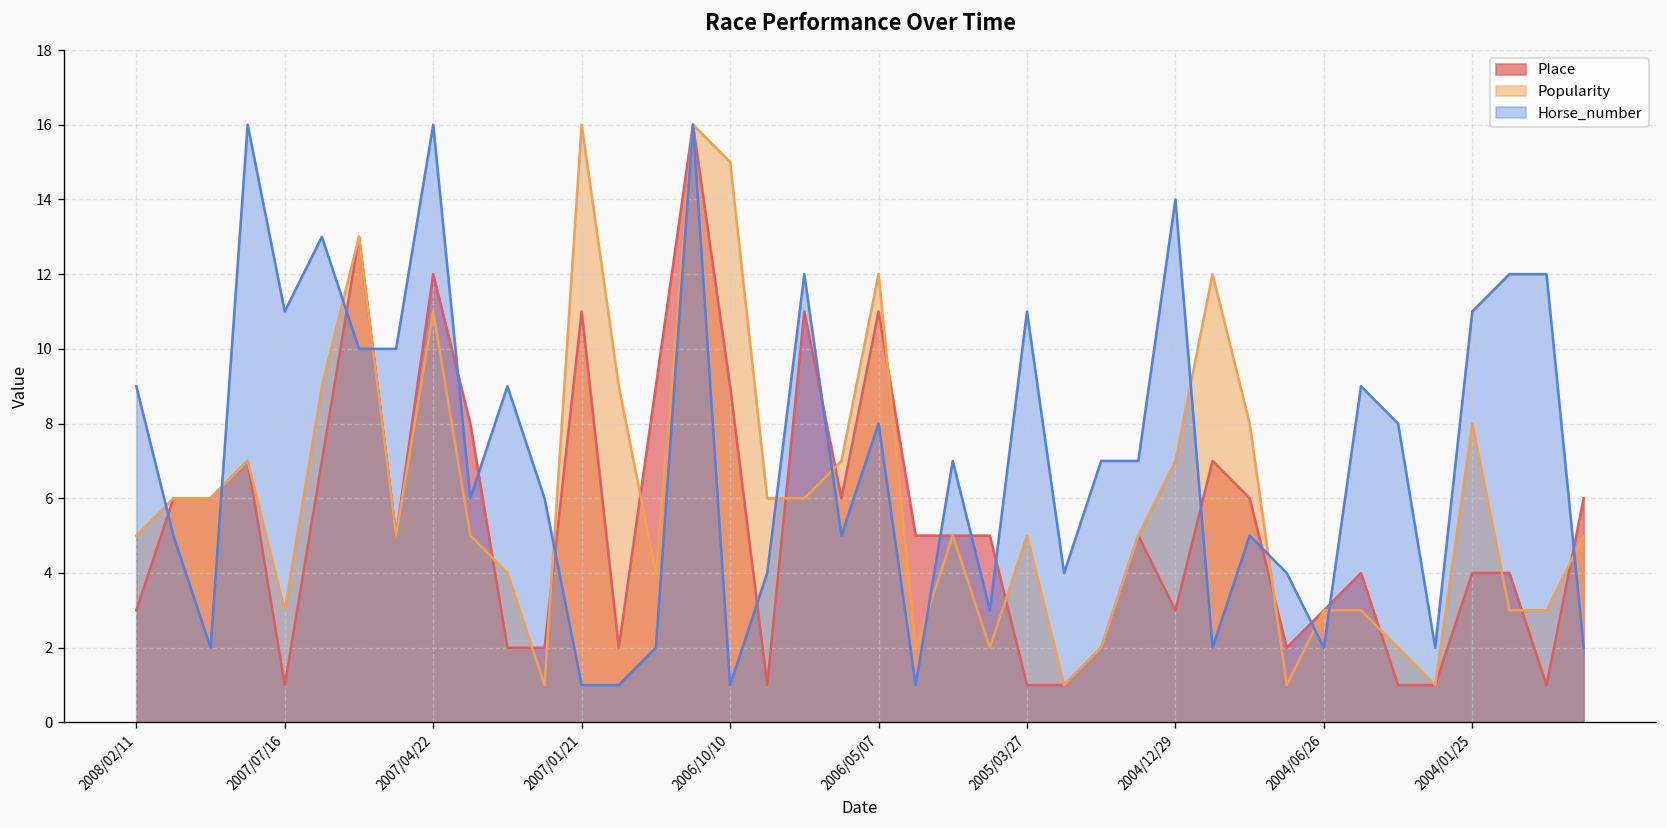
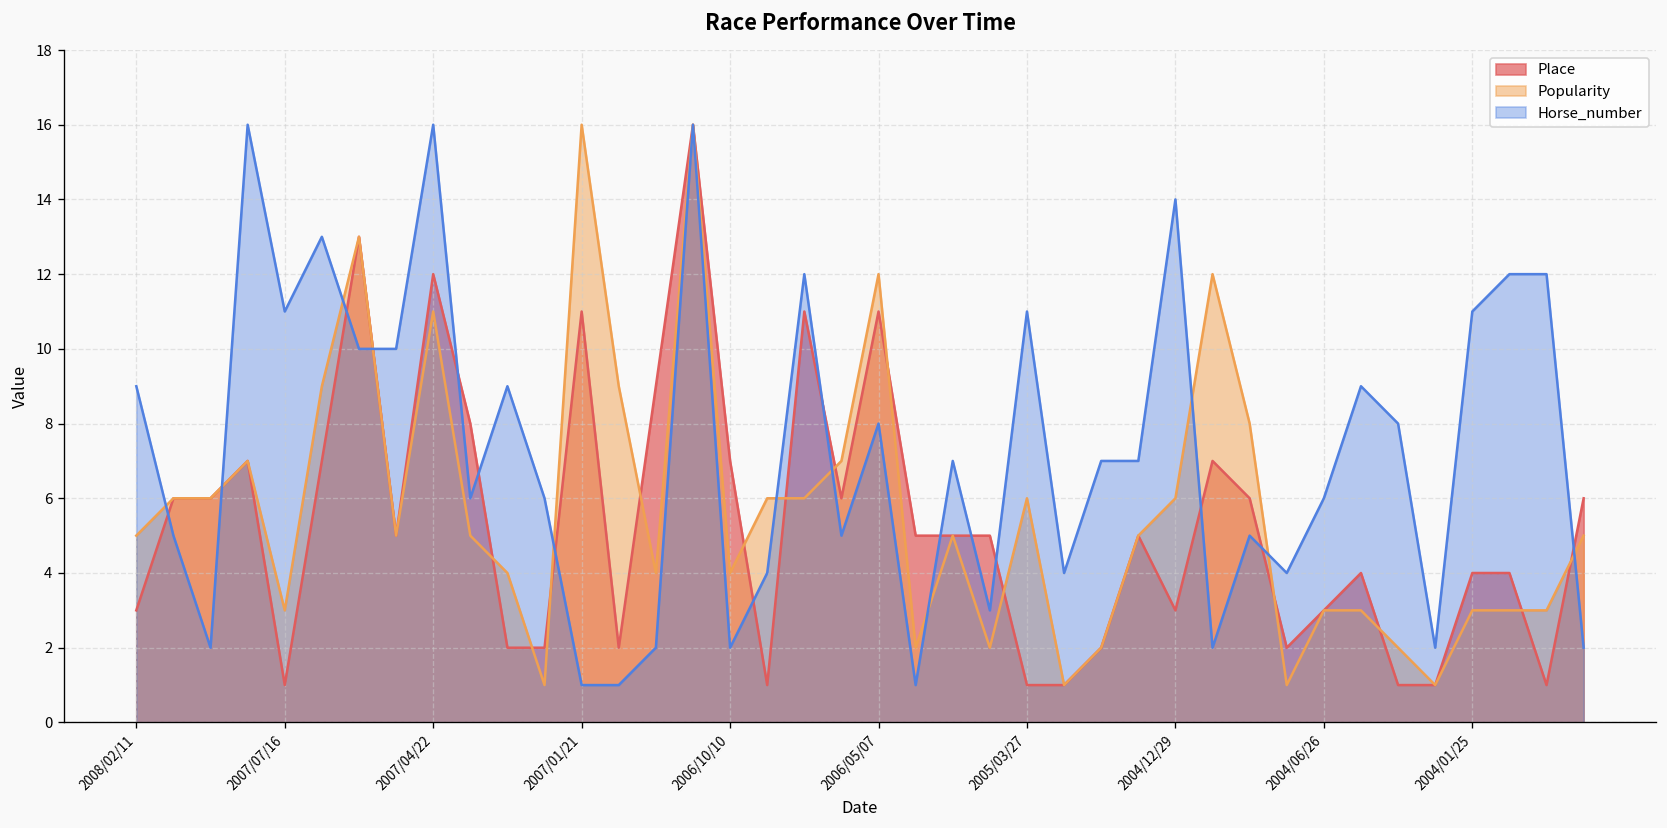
  {
    "Place": {
      "2008/02/11": 3,
      "2007/07/16": 1,
      "2007/04/22": 12,
      "2007/01/21": 11,
-     "2006/10/10": 9,
+     "2006/10/10": 7,
      "2006/05/07": 11,
      "2005/03/27": 1,
      "2004/12/29": 3,
      "2004/01/25": 4
    },
    "Popularity": {
      "2008/02/11": 5,
      "2007/07/16": 3,
      "2007/04/22": 11,
      "2007/01/21": 16,
-     "2006/10/10": 15,
+     "2006/10/10": 4,
      "2006/05/07": 12,
-     "2005/03/27": 5,
-     "2004/12/29": 7,
-     "2004/01/25": 8
+     "2005/03/27": 6,
+     "2004/12/29": 6,
+     "2004/01/25": 3
    },
    "Horse_number": {
      "2008/02/11": 9,
      "2007/07/16": 11,
      "2007/04/22": 16,
      "2007/01/21": 1,
-     "2006/10/10": 1,
+     "2006/10/10": 2,
      "2006/05/07": 8,
      "2005/03/27": 11,
      "2004/12/29": 14,
-     "2004/06/26": 2,
+     "2004/06/26": 6,
      "2004/01/25": 11
    }
  }
